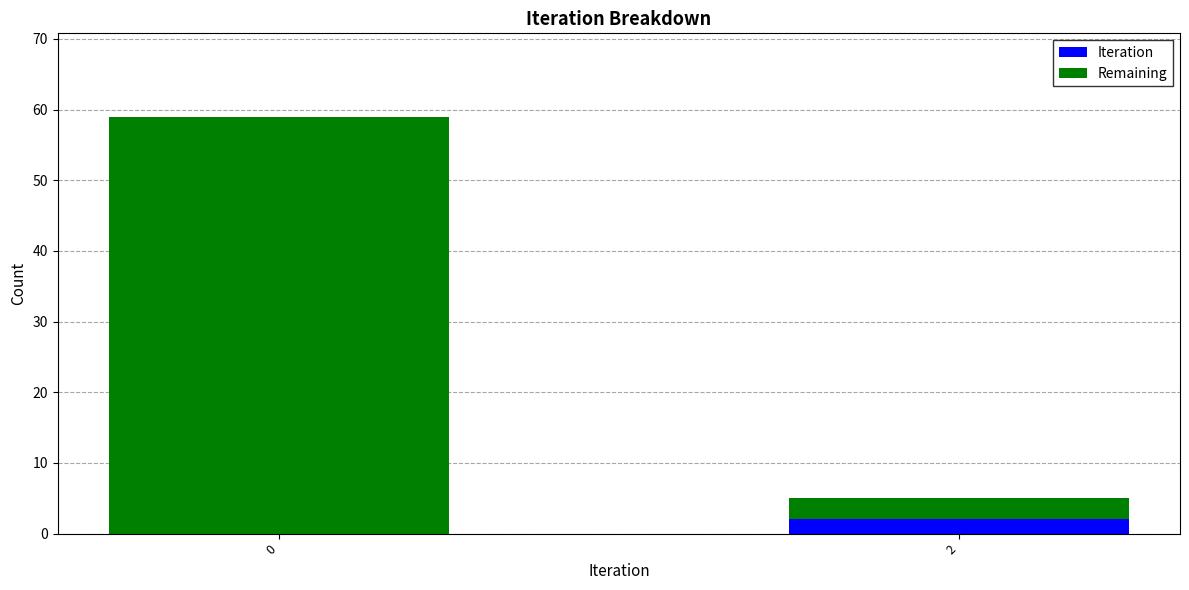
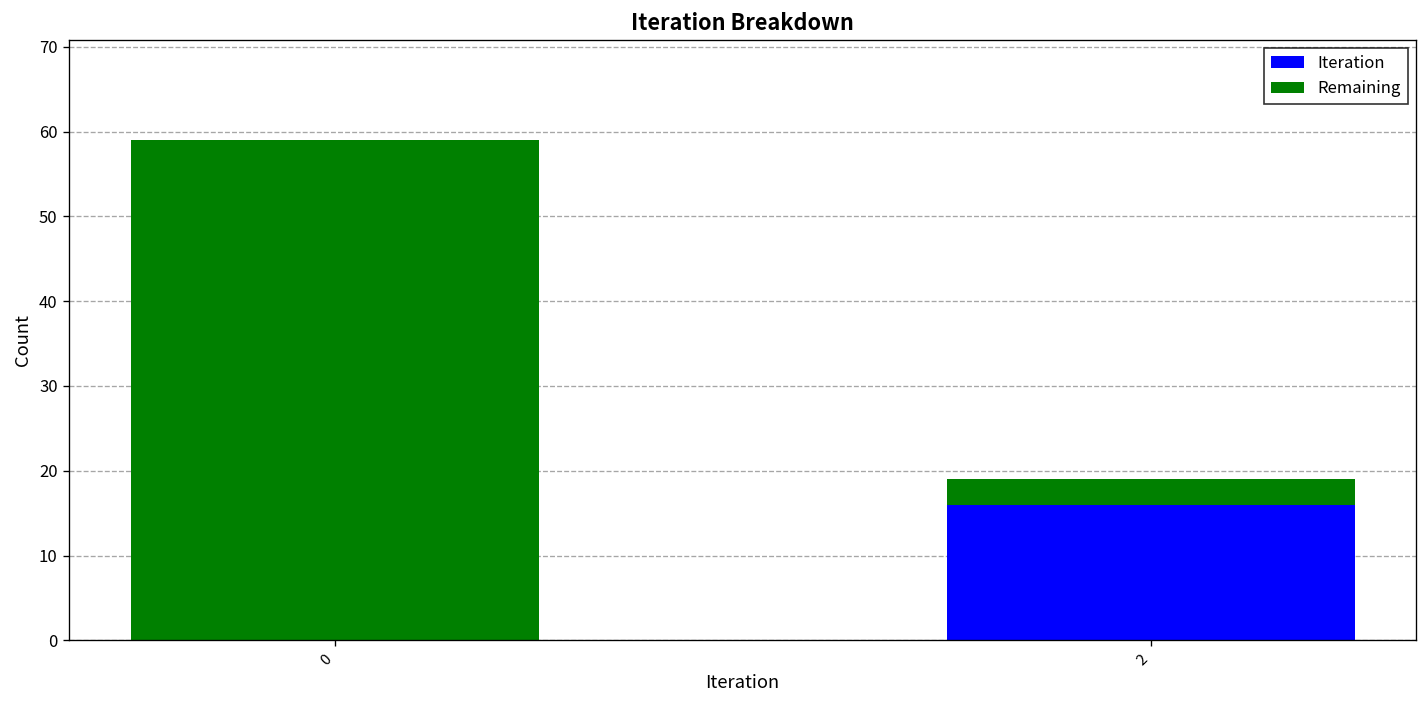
  {
    "Iteration": {
      "0": 0,
-     "2": 2
+     "2": 16
    },
    "Remaining": {
      "0": 59,
      "2": 3
    }
  }
